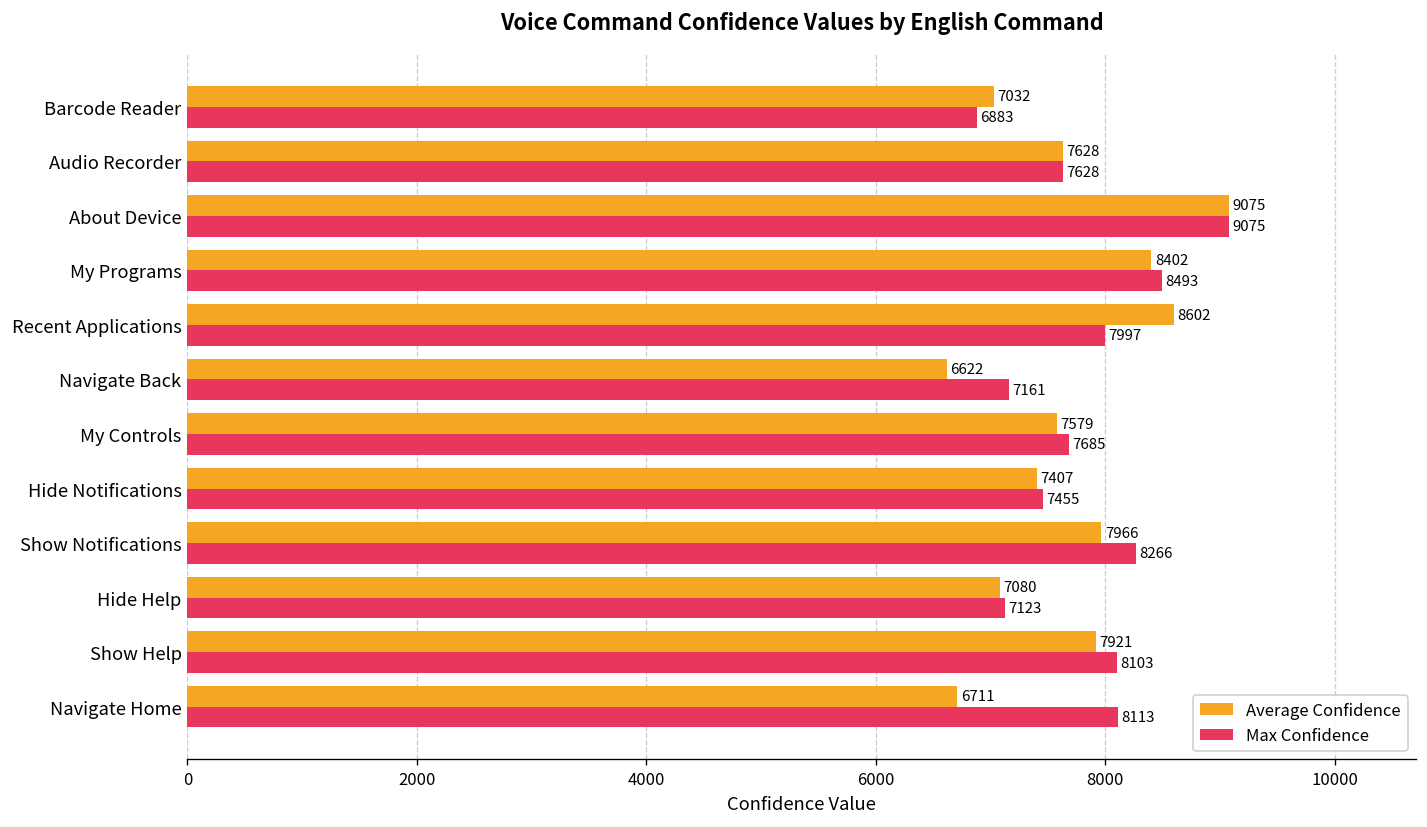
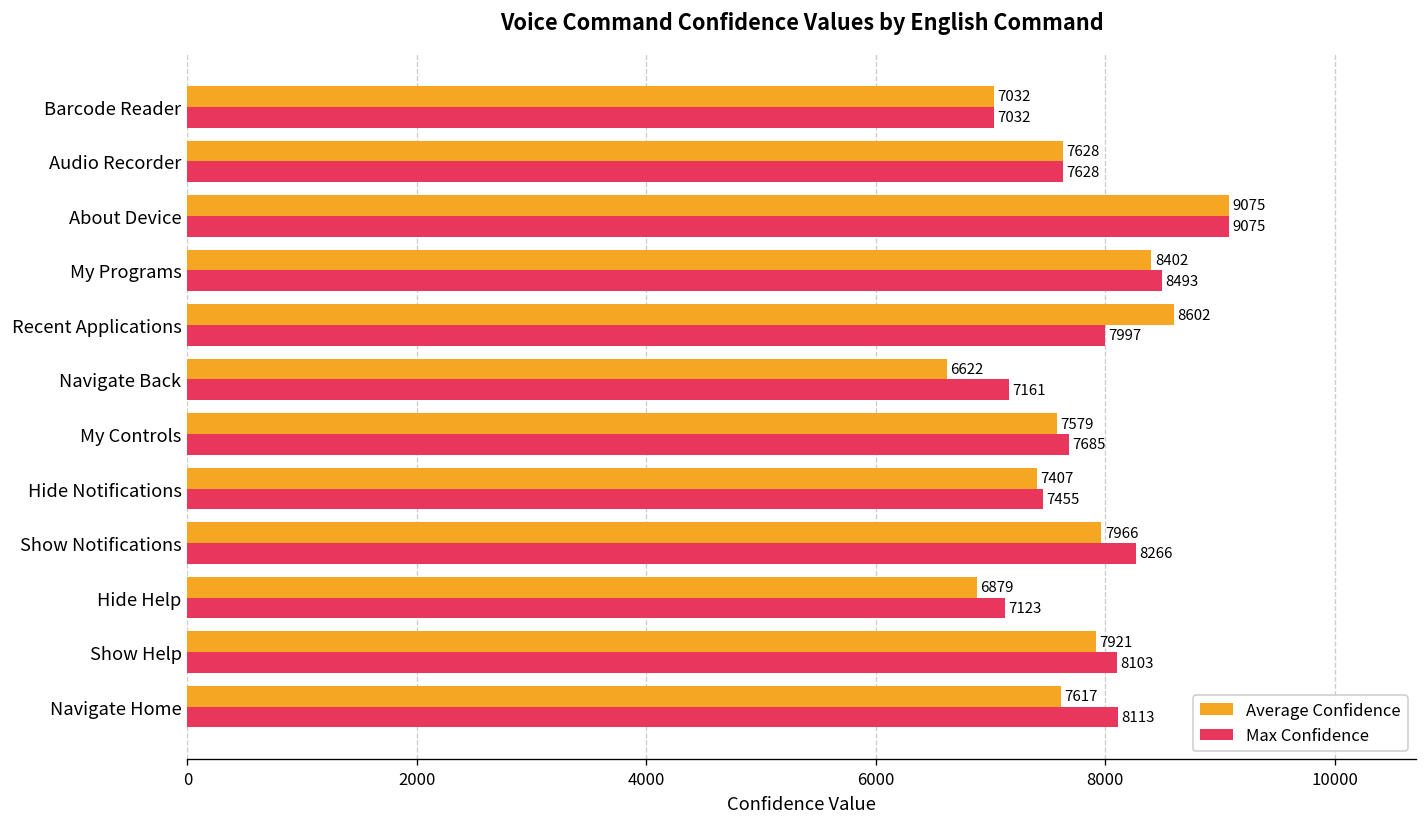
  {
    "Average Confidence": {
      "Barcode Reader": 7032,
      "Audio Recorder": 7628,
      "About Device": 9075,
      "My Programs": 8402,
      "Recent Applications": 8602,
      "Navigate Back": 6622,
      "My Controls": 7579,
      "Hide Notifications": 7407,
      "Show Notifications": 7966,
-     "Hide Help": 7080,
+     "Hide Help": 6879,
      "Show Help": 7921,
-     "Navigate Home": 6711
+     "Navigate Home": 7617
    },
    "Max Confidence": {
-     "Barcode Reader": 6883,
+     "Barcode Reader": 7032,
      "Audio Recorder": 7628,
      "About Device": 9075,
      "My Programs": 8493,
      "Recent Applications": 7997,
      "Navigate Back": 7161,
      "My Controls": 7685,
      "Hide Notifications": 7455,
      "Show Notifications": 8266,
      "Hide Help": 7123,
      "Show Help": 8103,
      "Navigate Home": 8113
    }
  }
